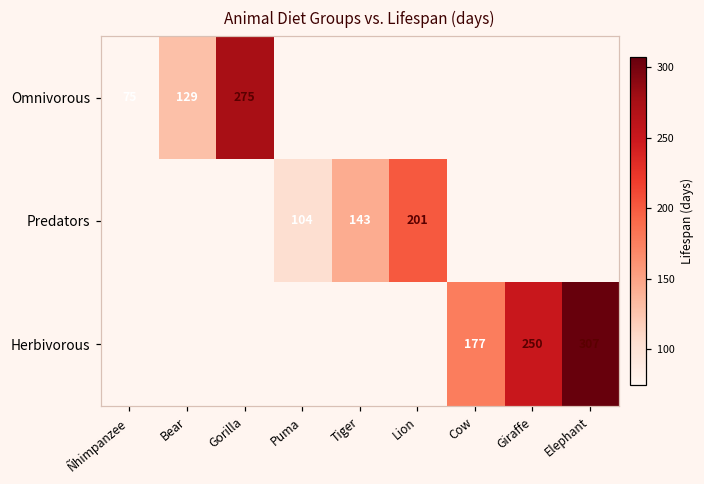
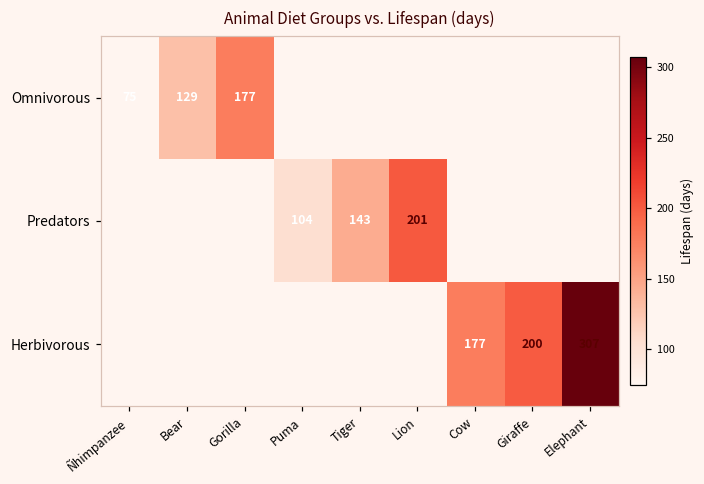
  {
    "Omnivorous": {
      "Bear": 129,
-     "Gorilla": 275
+     "Gorilla": 177
    },
    "Predators": {
      "Tiger": 143,
      "Lion": 201
    },
    "Herbivorous": {
      "Cow": 177,
-     "Giraffe": 250
+     "Giraffe": 200
    }
  }
